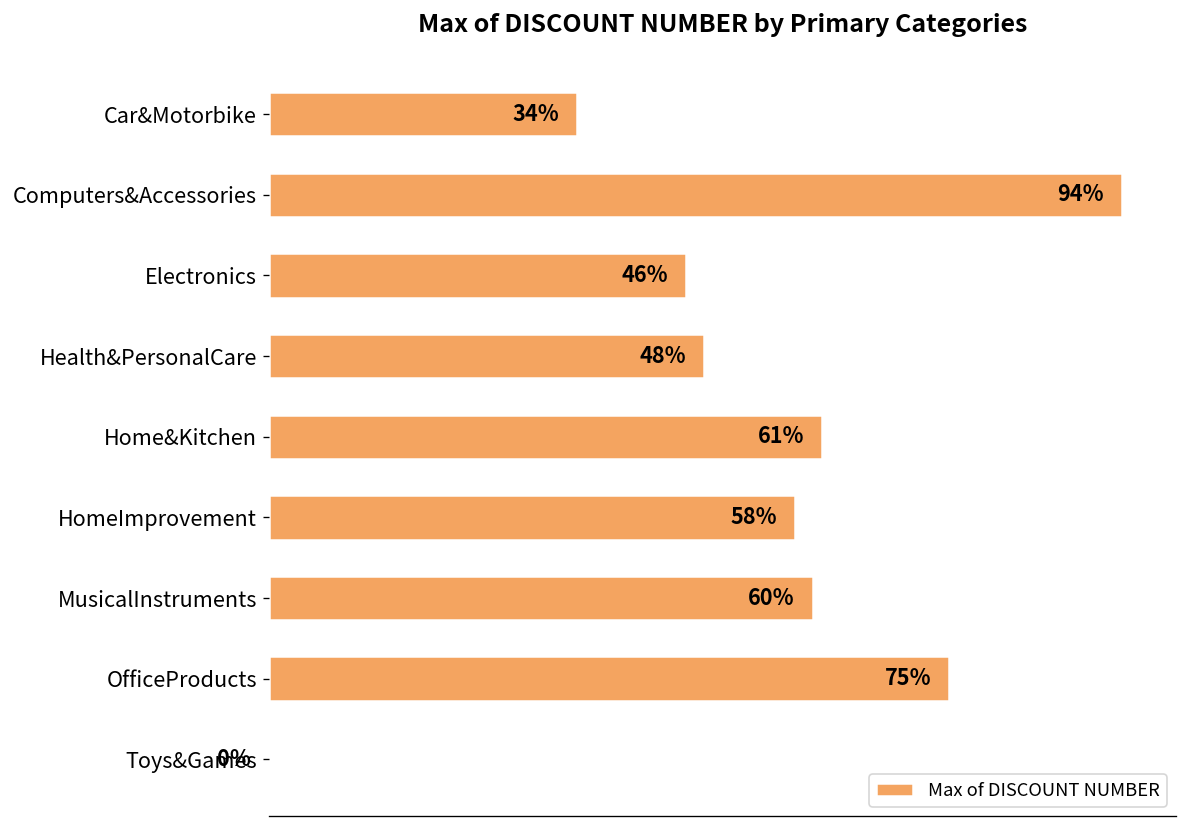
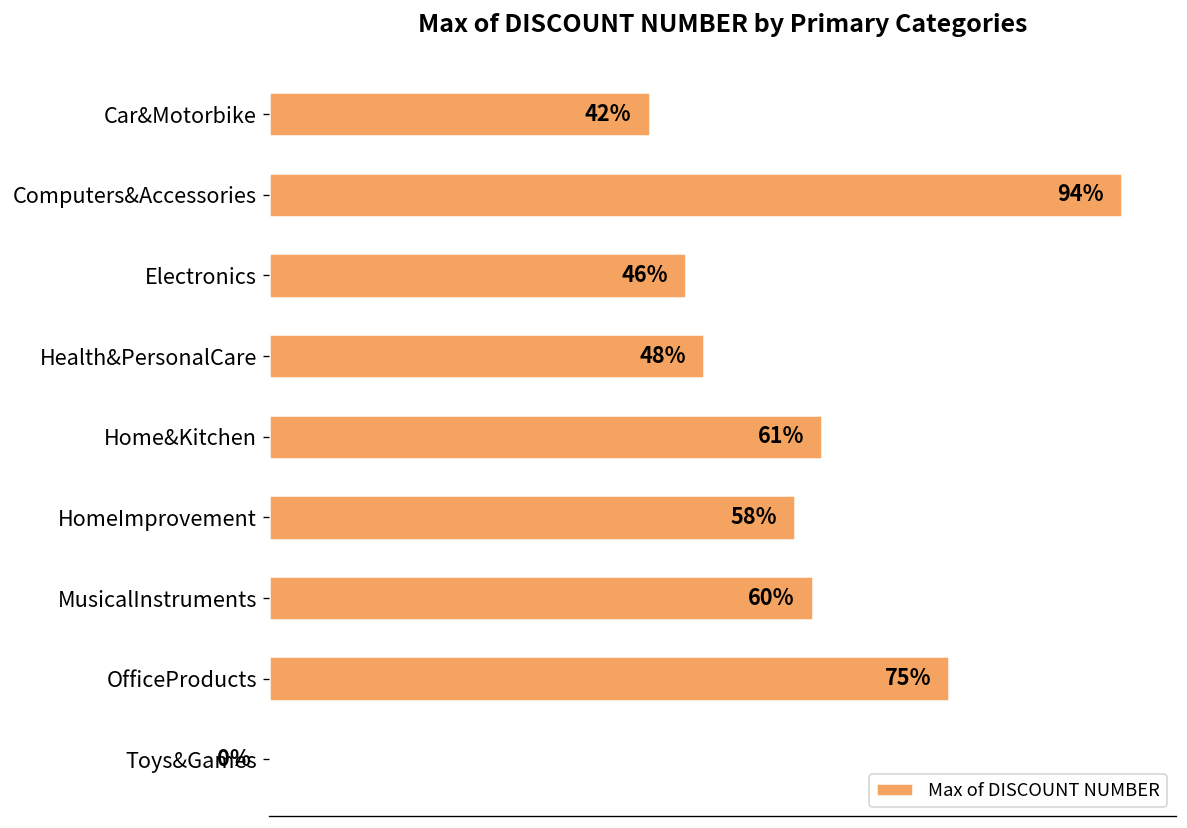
  {
-   "Car&Motorbike": "34%",
+   "Car&Motorbike": "42%",
    "Computers&Accessories": "94%",
    "Electronics": "46%",
    "Health&PersonalCare": "48%",
    "Home&Kitchen": "61%",
    "HomeImprovement": "58%",
    "MusicalInstruments": "60%",
    "OfficeProducts": "75%",
    "Toys&Games": "0%"
  }
